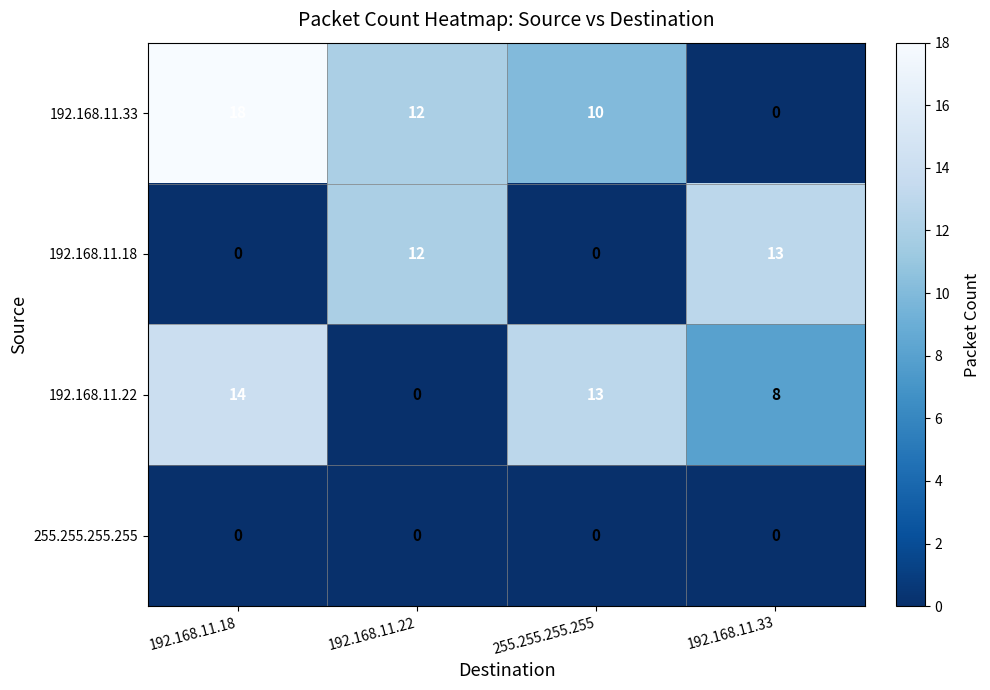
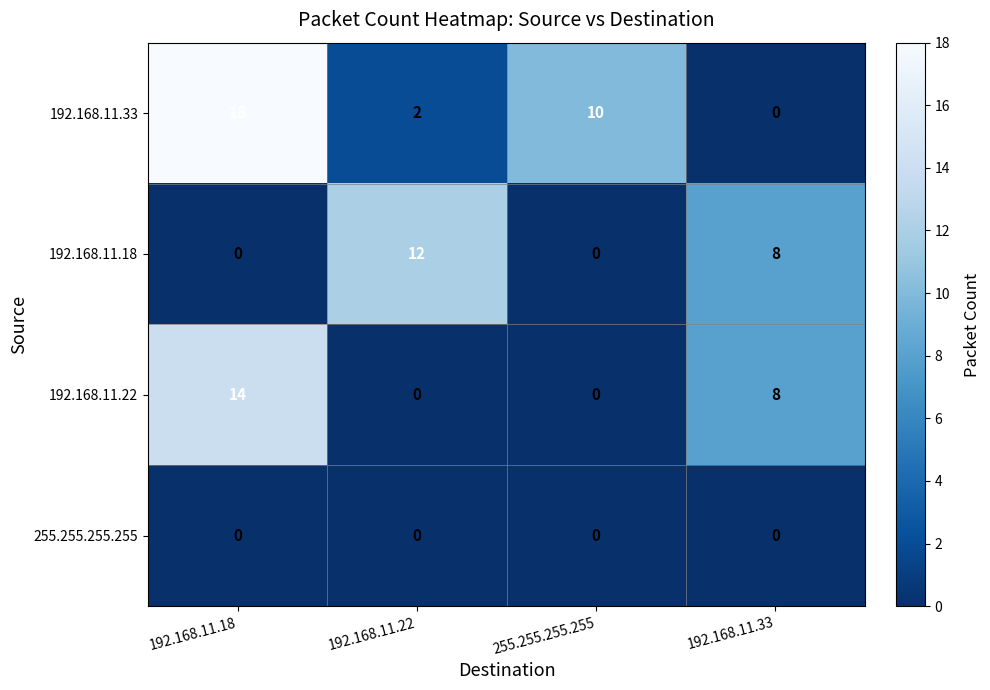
  {
    "192.168.11.33": {
-     "192.168.11.22": 12,
+     "192.168.11.22": 2,
      "255.255.255.255": 10,
      "192.168.11.33": 0
    },
    "192.168.11.18": {
      "192.168.11.18": 0,
      "192.168.11.22": 12,
      "255.255.255.255": 0,
-     "192.168.11.33": 13
+     "192.168.11.33": 8
    },
    "192.168.11.22": {
      "192.168.11.18": 14,
      "192.168.11.22": 0,
-     "255.255.255.255": 13,
+     "255.255.255.255": 0,
      "192.168.11.33": 8
    },
    "255.255.255.255": {
      "192.168.11.18": 0,
      "192.168.11.22": 0,
      "255.255.255.255": 0,
      "192.168.11.33": 0
    }
  }
